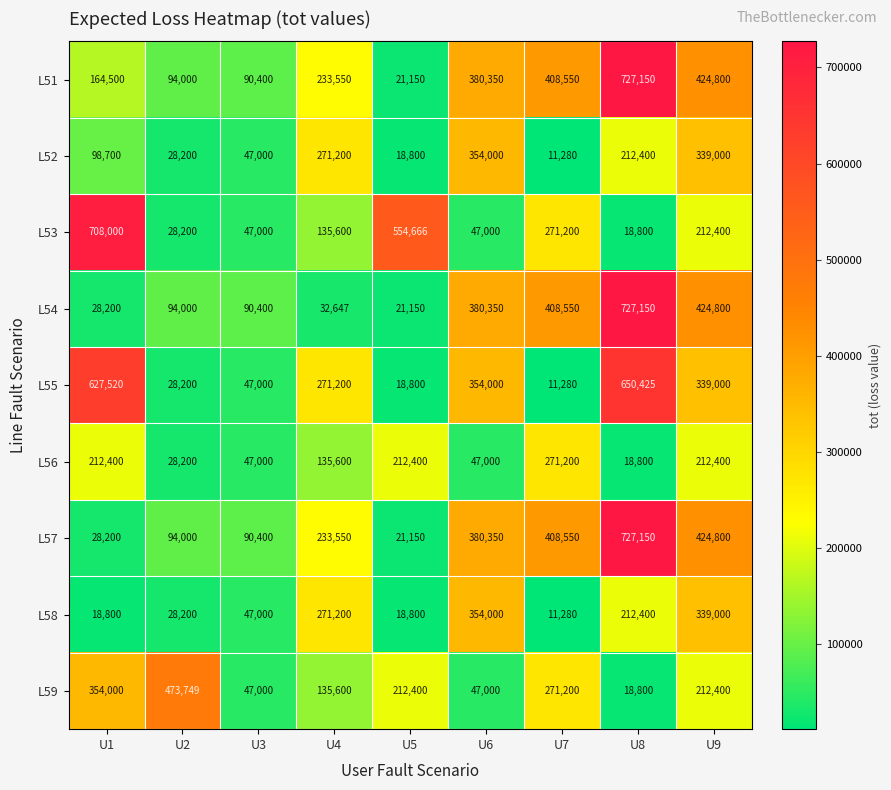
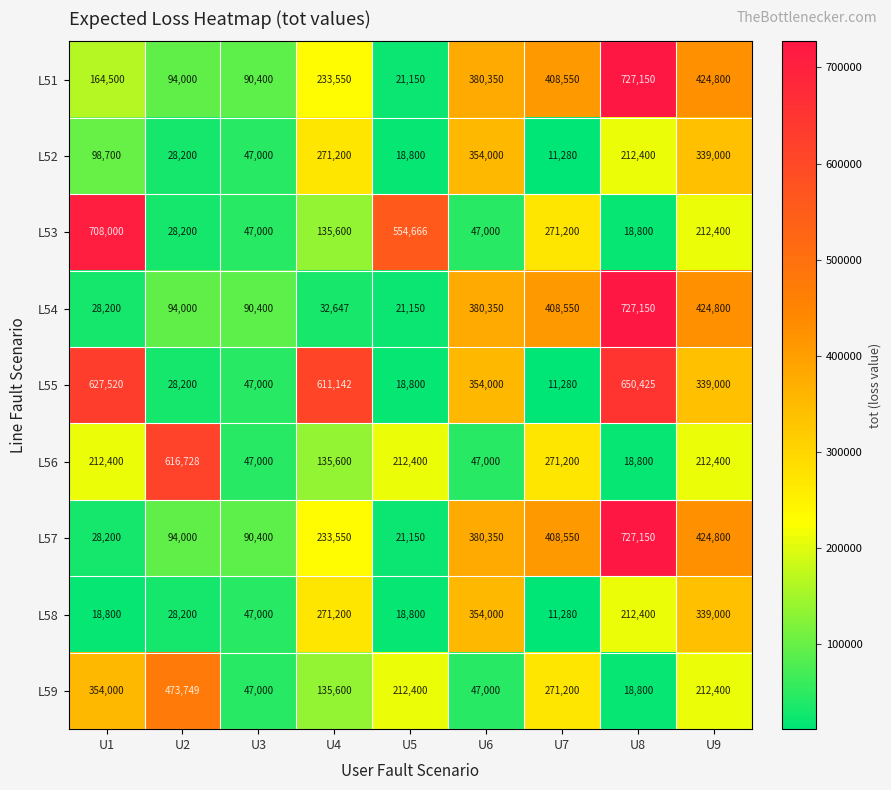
  {
    "L51": {
      "U1": "164,500",
      "U2": "94,000",
      "U3": "90,400",
      "U4": "233,550",
      "U5": "21,150",
      "U6": "380,350",
      "U7": "408,550",
      "U8": "727,150",
      "U9": "424,800"
    },
    "L52": {
      "U1": "98,700",
      "U2": "28,200",
      "U3": "47,000",
      "U4": "271,200",
      "U5": "18,800",
      "U6": "354,000",
      "U7": "11,280",
      "U8": "212,400",
      "U9": "339,000"
    },
    "L53": {
      "U1": "708,000",
      "U2": "28,200",
      "U3": "47,000",
      "U4": "135,600",
      "U5": "554,666",
      "U6": "47,000",
      "U7": "271,200",
      "U8": "18,800",
      "U9": "212,400"
    },
    "L54": {
      "U1": "28,200",
      "U2": "94,000",
      "U3": "90,400",
      "U4": "32,647",
      "U5": "21,150",
      "U6": "380,350",
      "U7": "408,550",
      "U8": "727,150",
      "U9": "424,800"
    },
    "L55": {
      "U1": "627,520",
      "U2": "28,200",
      "U3": "47,000",
-     "U4": "271,200",
+     "U4": "611,142",
      "U5": "18,800",
      "U6": "354,000",
      "U7": "11,280",
      "U8": "650,425",
      "U9": "339,000"
    },
    "L56": {
      "U1": "212,400",
-     "U2": "28,200",
+     "U2": "616,728",
      "U3": "47,000",
      "U4": "135,600",
      "U5": "212,400",
      "U6": "47,000",
      "U7": "271,200",
      "U8": "18,800",
      "U9": "212,400"
    },
    "L57": {
      "U1": "28,200",
      "U2": "94,000",
      "U3": "90,400",
      "U4": "233,550",
      "U5": "21,150",
      "U6": "380,350",
      "U7": "408,550",
      "U8": "727,150",
      "U9": "424,800"
    },
    "L58": {
      "U1": "18,800",
      "U2": "28,200",
      "U3": "47,000",
      "U4": "271,200",
      "U5": "18,800",
      "U6": "354,000",
      "U7": "11,280",
      "U8": "212,400",
      "U9": "339,000"
    },
    "L59": {
      "U1": "354,000",
      "U2": "473,749",
      "U3": "47,000",
      "U4": "135,600",
      "U5": "212,400",
      "U6": "47,000",
      "U7": "271,200",
      "U8": "18,800",
      "U9": "212,400"
    }
  }
